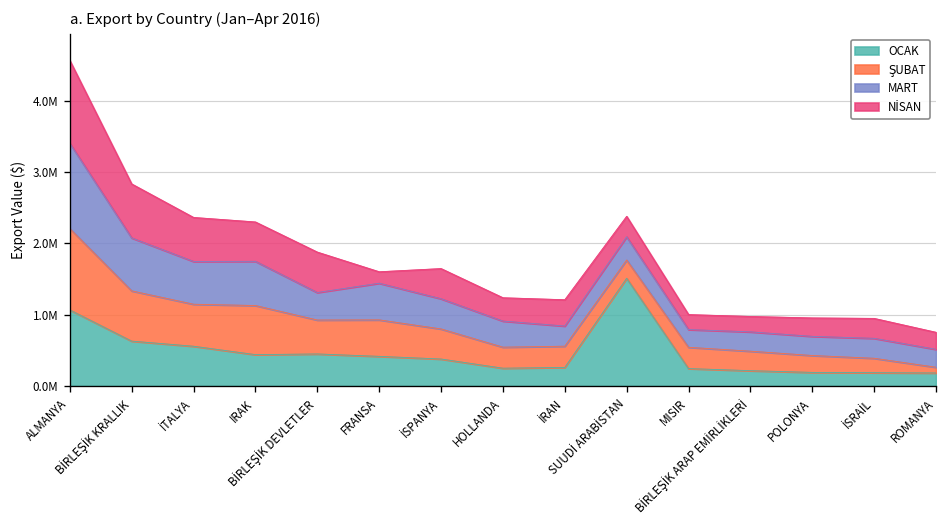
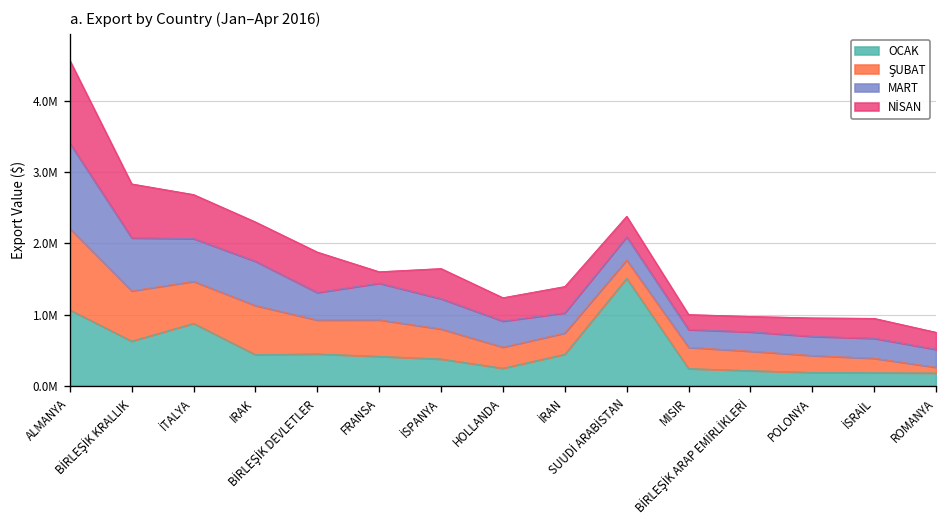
  {
    "OCAK": {
      "ALMANYA": 1100000,
      "BİRLEŞİK KRALLIK": 600000,
-     "İTALYA": 600000,
+     "İTALYA": 900000,
      "IRAK": 400000,
      "BİRLEŞİK DEVLETLER": 400000,
      "FRANSA": 400000,
      "İSPANYA": 400000,
      "HOLLANDA": 200000,
-     "İRAN": 300000,
+     "İRAN": 400000,
      "SUUDİ ARABİSTAN": 1500000,
      "MISIR": 200000,
      "BİRLEŞİK ARAP EMİRLİKLERİ": 200000,
      "POLONYA": 200000,
      "İSRAİL": 200000,
      "ROMANYA": 200000
    },
    "ŞUBAT": {
      "ALMANYA": 1100000,
      "BİRLEŞİK KRALLIK": 700000,
      "İTALYA": 600000,
      "IRAK": 700000,
      "BİRLEŞİK DEVLETLER": 500000,
      "FRANSA": 500000,
      "İSPANYA": 400000,
      "HOLLANDA": 300000,
      "İRAN": 300000,
      "SUUDİ ARABİSTAN": 300000,
      "MISIR": 300000,
      "BİRLEŞİK ARAP EMİRLİKLERİ": 300000,
      "POLONYA": 200000,
      "İSRAİL": 200000,
      "ROMANYA": 100000
    },
    "MART": {
      "ALMANYA": 1200000,
      "BİRLEŞİK KRALLIK": 700000,
      "İTALYA": 600000,
      "IRAK": 600000,
      "BİRLEŞİK DEVLETLER": 400000,
      "FRANSA": 500000,
      "İSPANYA": 400000,
      "HOLLANDA": 400000,
      "İRAN": 300000,
      "SUUDİ ARABİSTAN": 300000,
      "MISIR": 200000,
      "BİRLEŞİK ARAP EMİRLİKLERİ": 300000,
      "POLONYA": 300000,
      "İSRAİL": 300000,
      "ROMANYA": 300000
    },
    "NİSAN": {
      "ALMANYA": 1200000,
      "BİRLEŞİK KRALLIK": 800000,
      "İTALYA": 600000,
      "IRAK": 600000,
      "BİRLEŞİK DEVLETLER": 600000,
      "FRANSA": 200000,
      "İSPANYA": 400000,
      "HOLLANDA": 300000,
      "İRAN": 400000,
      "SUUDİ ARABİSTAN": 300000,
      "MISIR": 200000,
      "BİRLEŞİK ARAP EMİRLİKLERİ": 200000,
      "POLONYA": 300000,
      "İSRAİL": 300000,
      "ROMANYA": 200000
    }
  }
